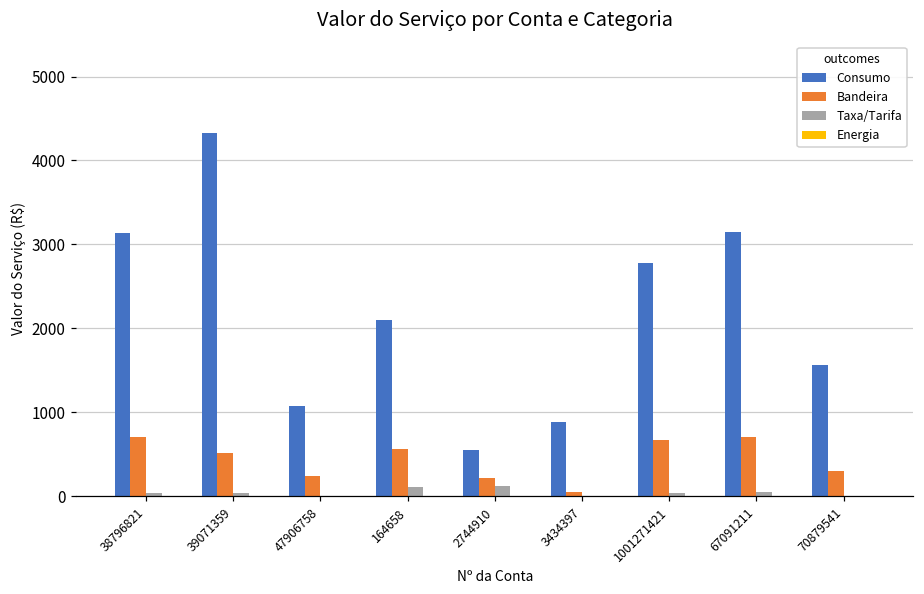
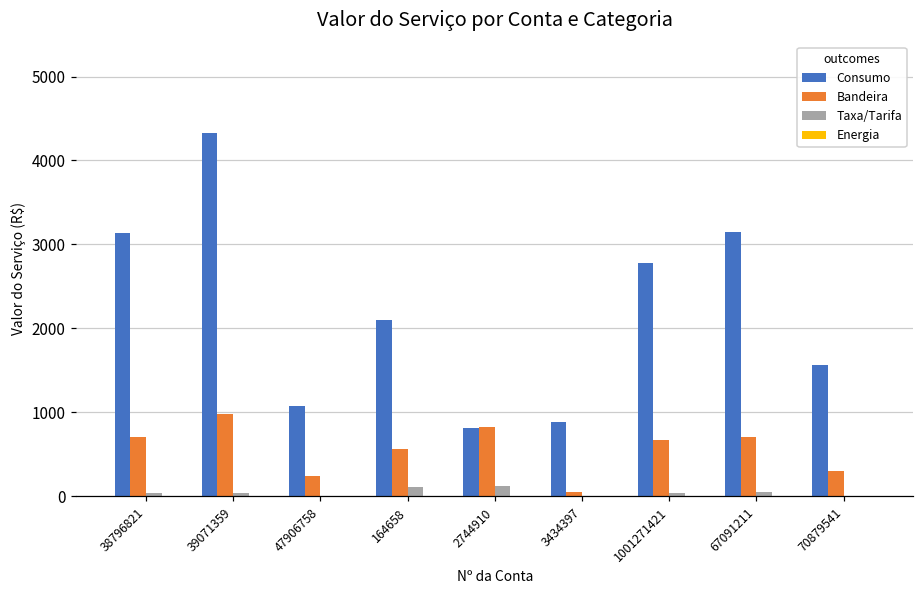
  {
    "Consumo": {
      "38796821": 3100,
      "39071359": 4300,
      "47906758": 1100,
      "164658": 2100,
-     "2744910": 500,
+     "2744910": 800,
      "3434397": 900,
      "1001271421": 2800,
      "67091211": 3100,
      "70879541": 1600
    },
    "Bandeira": {
      "38796821": 700,
-     "39071359": 500,
+     "39071359": 1000,
      "47906758": 200,
      "164658": 600,
-     "2744910": 200,
+     "2744910": 800,
      "3434397": 100,
      "1001271421": 700,
      "67091211": 700,
      "70879541": 300
    },
    "Taxa/Tarifa": {
      "38796821": 0,
      "39071359": 0,
      "47906758": 0,
      "164658": 100,
      "2744910": 100,
      "3434397": 0,
      "1001271421": 0,
      "67091211": 100,
      "70879541": 0
    },
    "Energia": {
      "38796821": 0,
      "39071359": 0,
      "47906758": 0,
      "164658": 0,
      "2744910": 0,
      "3434397": 0,
      "1001271421": 0,
      "67091211": 0,
      "70879541": 0
    }
  }
